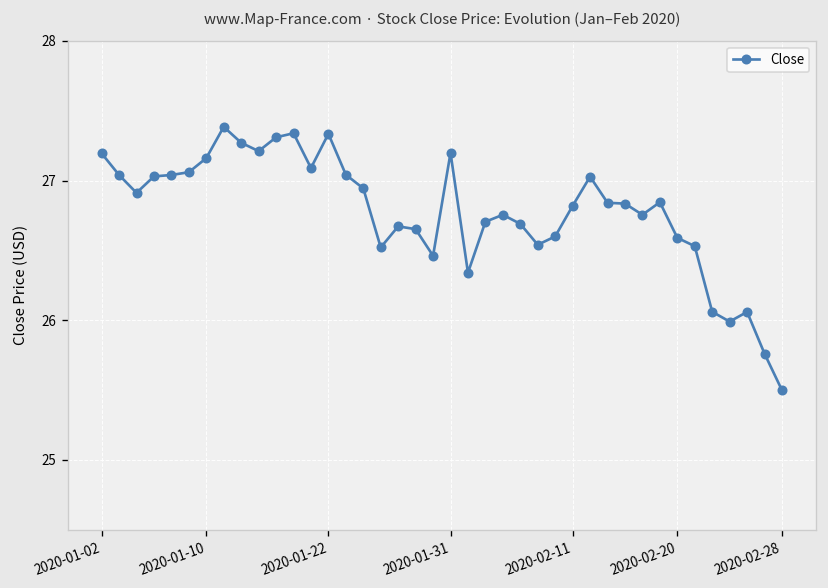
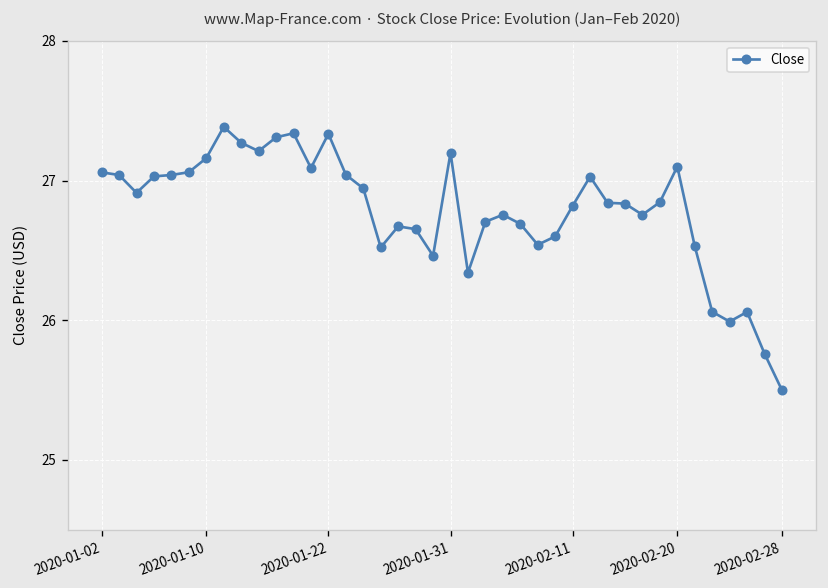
  {
-   "2020-01-02": 27.20,
+   "2020-01-02": 27.06,
    "2020-01-10": 27.16,
    "2020-01-22": 27.34,
    "2020-01-31": 27.20,
    "2020-02-11": 26.82,
-   "2020-02-20": 26.59,
+   "2020-02-20": 27.10,
    "2020-02-28": 25.50
  }
